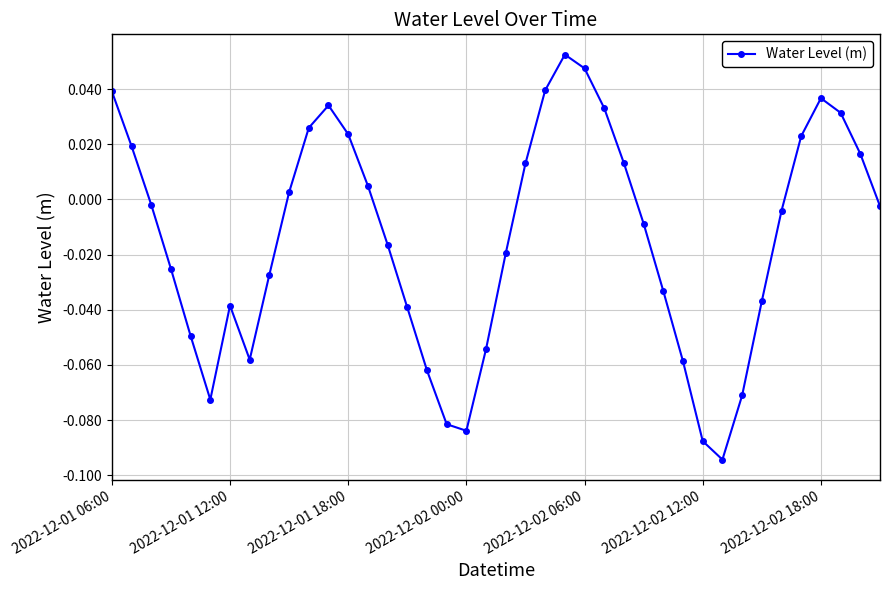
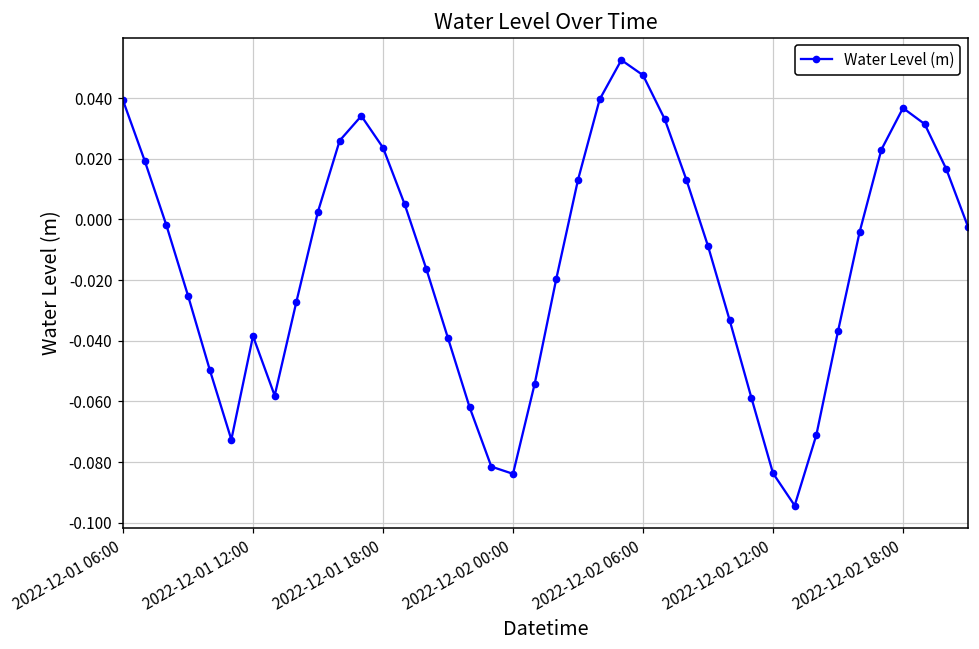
  {
    "2022-12-01 06:00": 0.039,
    "2022-12-01 12:00": -0.038,
    "2022-12-01 18:00": 0.024,
    "2022-12-02 00:00": -0.084,
    "2022-12-02 06:00": 0.048,
-   "2022-12-02 12:00": -0.088,
+   "2022-12-02 12:00": -0.084,
    "2022-12-02 18:00": 0.037
  }
